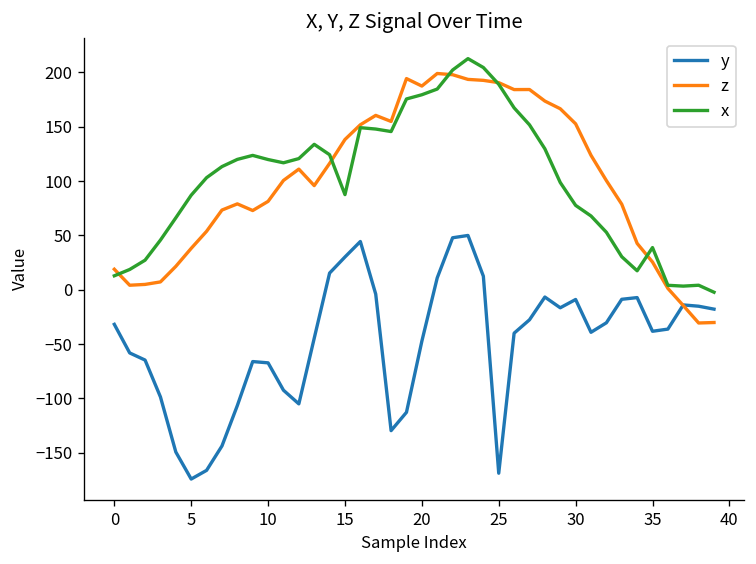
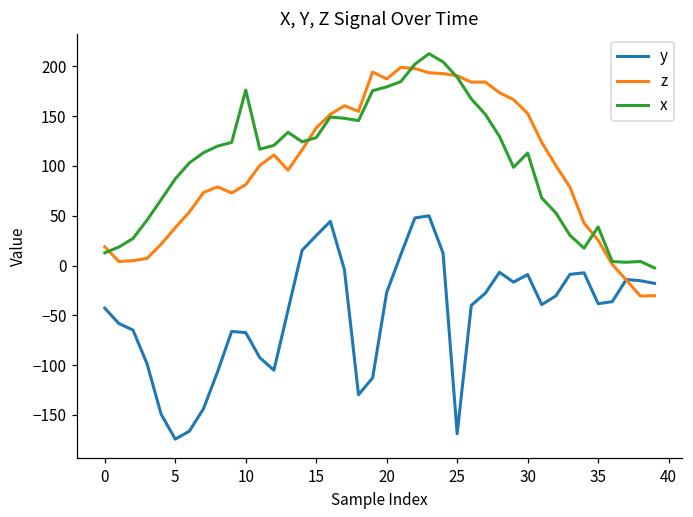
  {
    "y": {
-     "0": -30,
+     "0": -40,
      "5": -170,
      "10": -70,
      "15": 30,
-     "20": -50,
+     "20": -30,
      "25": -170,
      "30": -10,
      "35": -40
    },
    "z": {
      "0": 20,
      "5": 40,
      "10": 80,
      "15": 140,
      "20": 190,
      "30": 150,
      "35": 30
    },
    "x": {
      "0": 10,
      "5": 90,
-     "10": 120,
-     "15": 90,
+     "10": 180,
+     "15": 130,
      "20": 180,
-     "30": 80,
+     "30": 110,
      "35": 40
    }
  }
